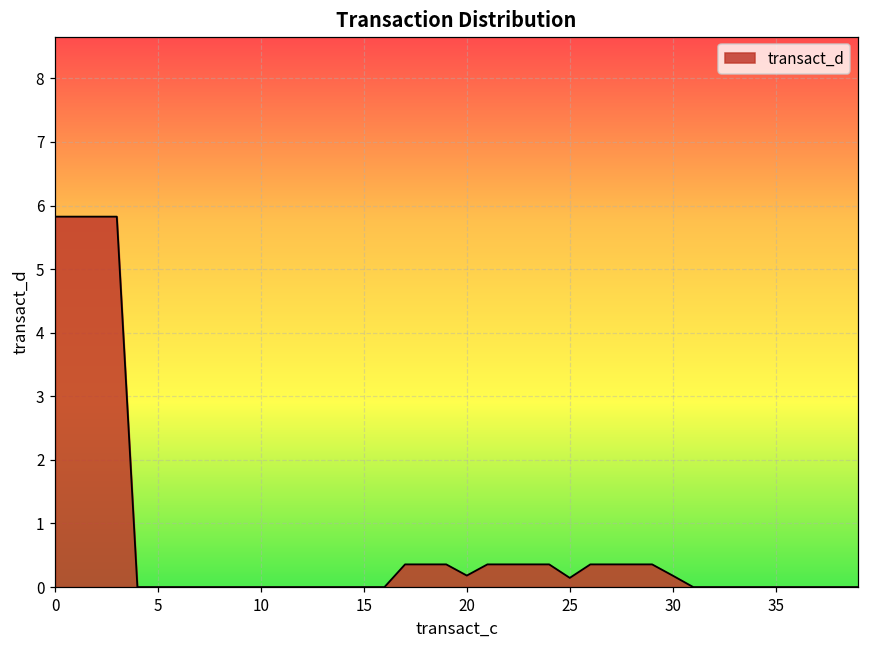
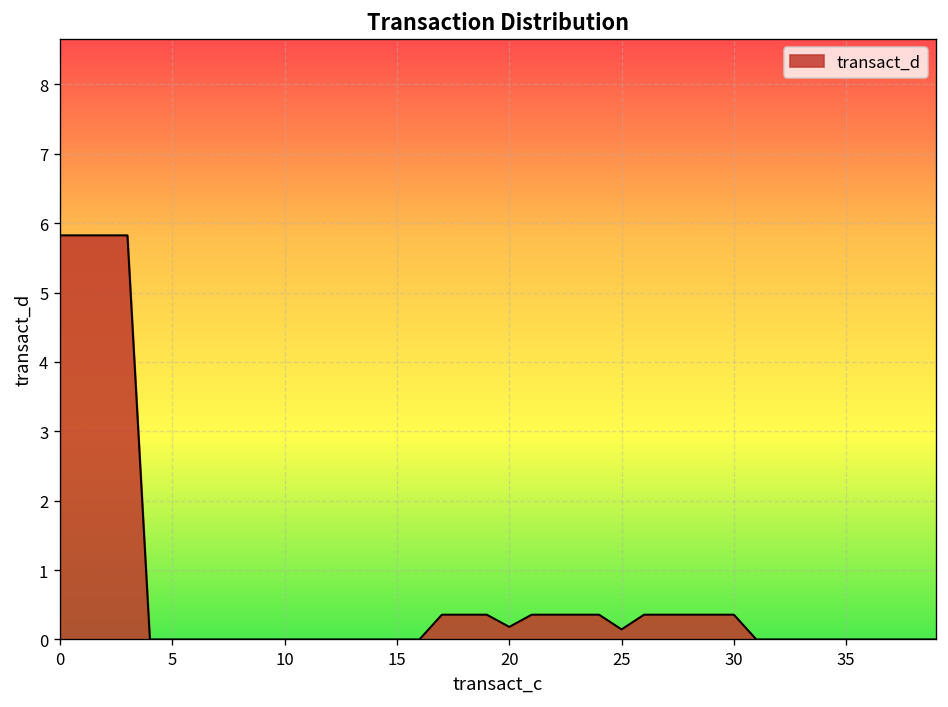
  {
    "0": 5.8,
    "5": 0.0,
    "10": 0.0,
    "15": 0.0,
    "20": 0.2,
    "25": 0.1,
-   "30": 0.2,
+   "30": 0.4,
    "35": 0.0
  }
